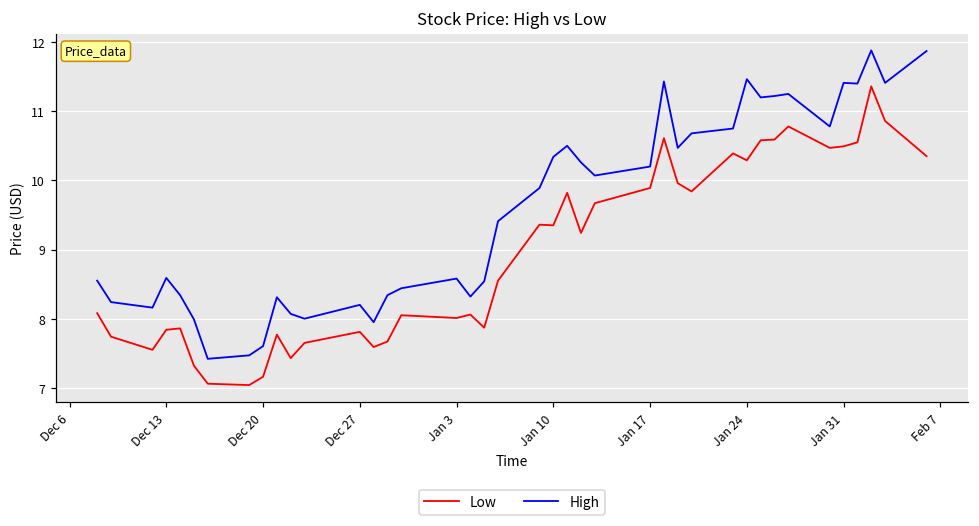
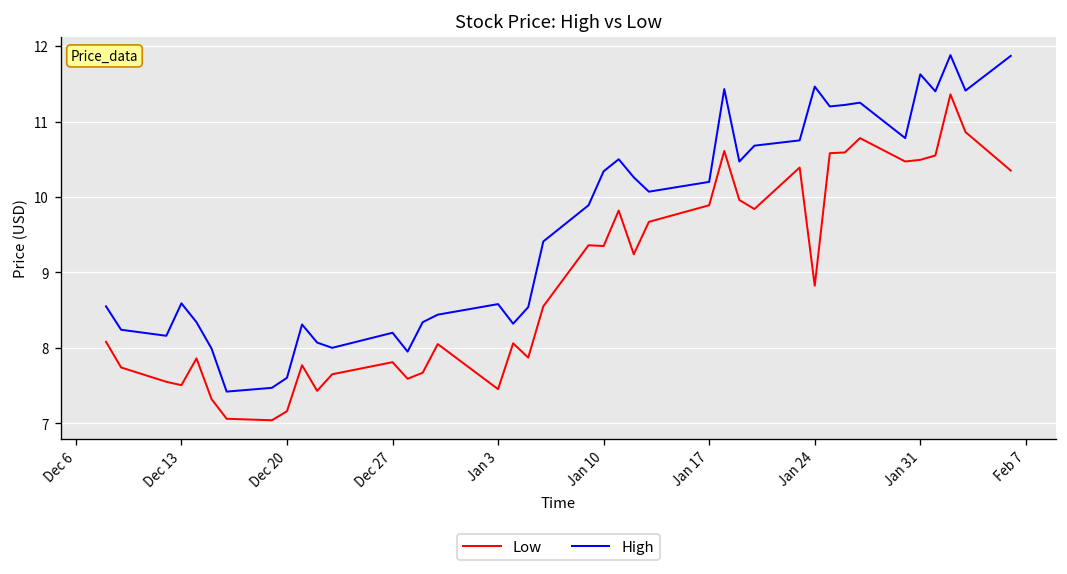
  {
    "Low": {
-     "Dec 13": 7.8,
+     "Dec 13": 7.5,
      "Dec 20": 7.2,
      "Dec 27": 7.8,
-     "Jan 3": 8.0,
+     "Jan 3": 7.5,
      "Jan 10": 9.4,
      "Jan 17": 9.9,
-     "Jan 24": 10.3,
+     "Jan 24": 8.8,
      "Jan 31": 10.5
    },
    "High": {
      "Dec 13": 8.6,
      "Dec 20": 7.6,
      "Dec 27": 8.2,
      "Jan 3": 8.6,
      "Jan 10": 10.3,
      "Jan 17": 10.2,
      "Jan 24": 11.5,
-     "Jan 31": 11.4
+     "Jan 31": 11.6
    }
  }
